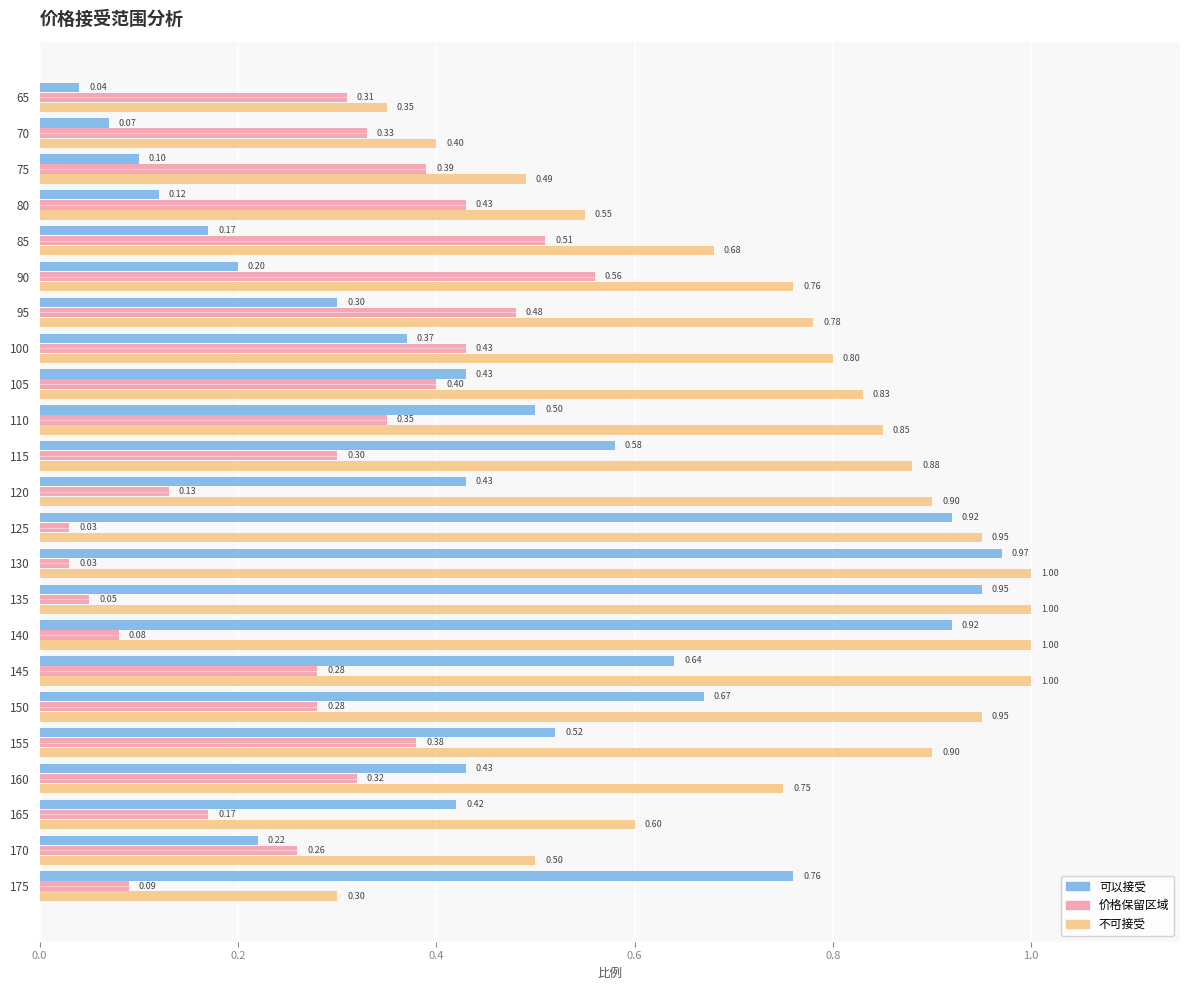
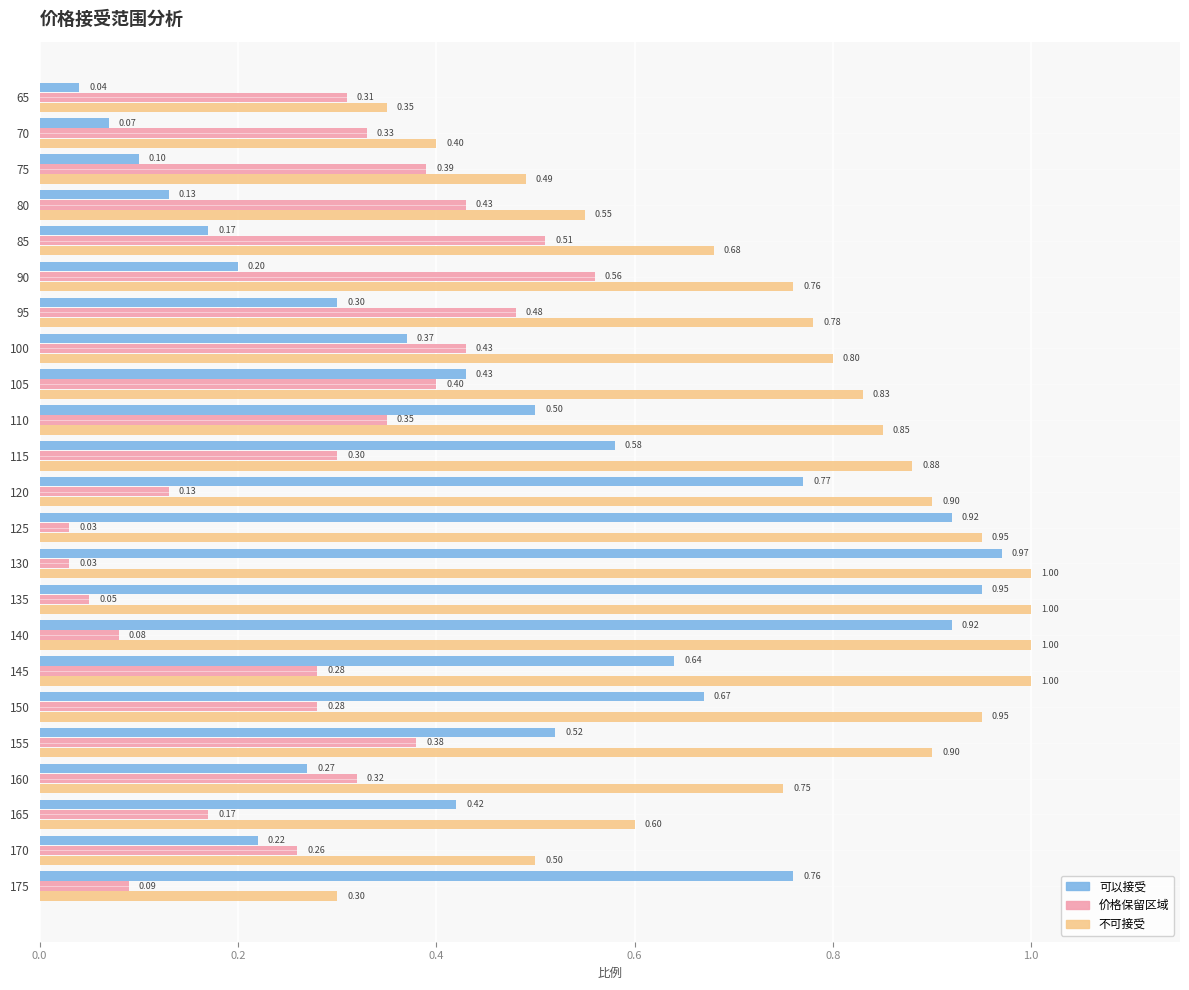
  {
    "可以接受": {
      "65": 0.04,
      "70": 0.07,
      "75": 0.10,
-     "80": 0.12,
+     "80": 0.13,
      "85": 0.17,
      "90": 0.20,
      "95": 0.30,
      "100": 0.37,
      "105": 0.43,
      "110": 0.50,
      "115": 0.58,
-     "120": 0.43,
+     "120": 0.77,
      "125": 0.92,
      "130": 0.97,
      "135": 0.95,
      "140": 0.92,
      "145": 0.64,
      "150": 0.67,
      "155": 0.52,
-     "160": 0.43,
+     "160": 0.27,
      "165": 0.42,
      "170": 0.22,
      "175": 0.76
    }
  }
